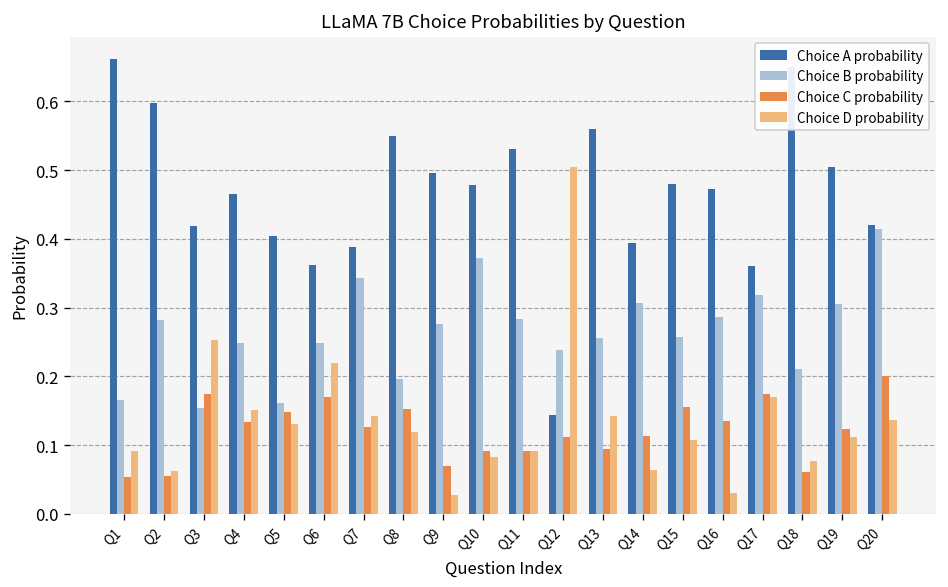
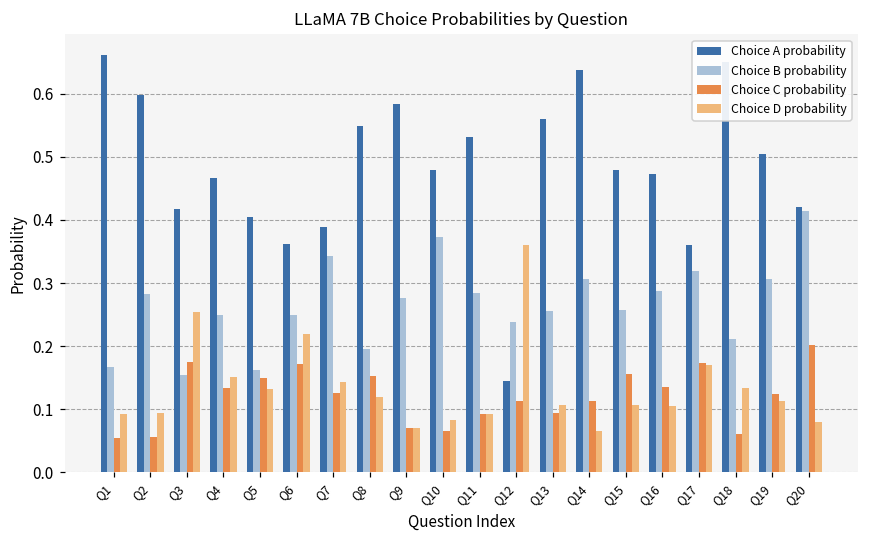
  {
    "Choice A probability": {
      "Q1": 0.66,
      "Q2": 0.60,
      "Q3": 0.42,
      "Q4": 0.47,
      "Q5": 0.40,
      "Q6": 0.36,
      "Q7": 0.39,
      "Q8": 0.55,
-     "Q9": 0.50,
+     "Q9": 0.58,
      "Q10": 0.48,
      "Q11": 0.53,
      "Q12": 0.14,
      "Q13": 0.56,
-     "Q14": 0.39,
+     "Q14": 0.64,
      "Q15": 0.48,
      "Q16": 0.47,
      "Q17": 0.36,
      "Q19": 0.50,
      "Q20": 0.42
    },
    "Choice B probability": {
      "Q1": 0.17,
      "Q2": 0.28,
      "Q3": 0.15,
      "Q4": 0.25,
      "Q5": 0.16,
      "Q6": 0.25,
      "Q7": 0.34,
      "Q8": 0.20,
      "Q9": 0.28,
      "Q10": 0.37,
      "Q11": 0.28,
      "Q12": 0.24,
      "Q13": 0.26,
      "Q14": 0.31,
      "Q15": 0.26,
      "Q16": 0.29,
      "Q17": 0.32,
      "Q18": 0.21,
      "Q19": 0.31,
      "Q20": 0.41
    },
    "Choice C probability": {
      "Q1": 0.05,
      "Q2": 0.06,
      "Q3": 0.17,
      "Q4": 0.13,
      "Q5": 0.15,
      "Q6": 0.17,
      "Q7": 0.13,
      "Q8": 0.15,
      "Q9": 0.07,
-     "Q10": 0.09,
+     "Q10": 0.06,
      "Q11": 0.09,
      "Q12": 0.11,
      "Q13": 0.09,
      "Q14": 0.11,
      "Q15": 0.16,
      "Q16": 0.14,
      "Q17": 0.17,
      "Q18": 0.06,
      "Q19": 0.12,
      "Q20": 0.20
    },
    "Choice D probability": {
      "Q1": 0.09,
-     "Q2": 0.06,
+     "Q2": 0.09,
      "Q3": 0.25,
      "Q4": 0.15,
      "Q5": 0.13,
      "Q6": 0.22,
      "Q7": 0.14,
      "Q8": 0.12,
-     "Q9": 0.03,
+     "Q9": 0.07,
      "Q10": 0.08,
      "Q11": 0.09,
-     "Q12": 0.50,
-     "Q13": 0.14,
+     "Q12": 0.36,
+     "Q13": 0.11,
      "Q14": 0.06,
      "Q15": 0.11,
-     "Q16": 0.03,
+     "Q16": 0.11,
      "Q17": 0.17,
-     "Q18": 0.08,
+     "Q18": 0.13,
      "Q19": 0.11,
-     "Q20": 0.14
+     "Q20": 0.08
    }
  }
